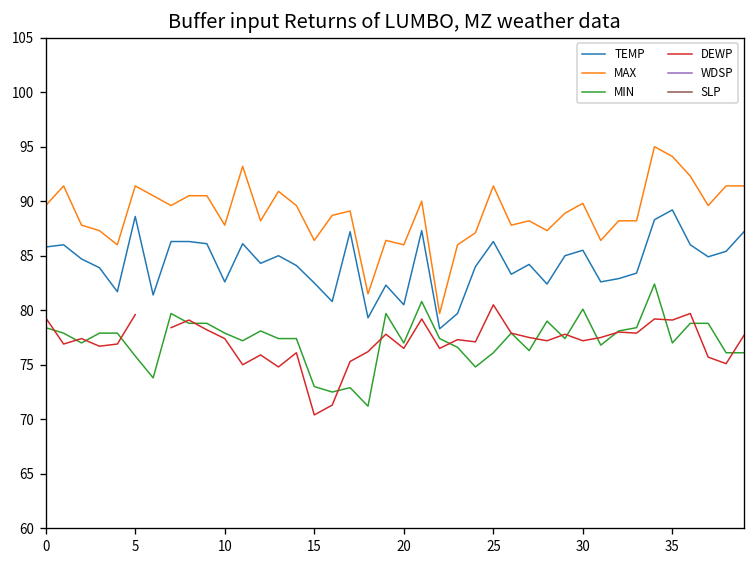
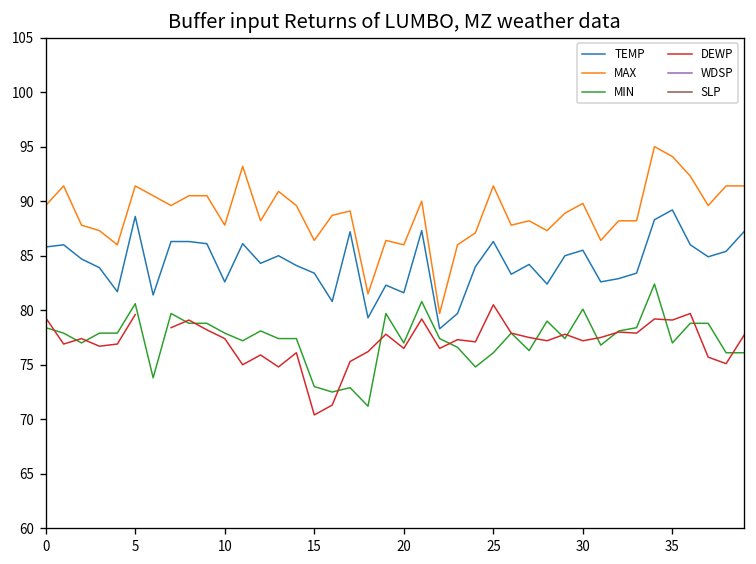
  {
    "TEMP": {
      "0": 86,
      "5": 89,
      "10": 83,
-     "15": 82.5,
-     "20": 81,
+     "15": 83.4,
+     "20": 82,
      "25": 86,
      "30": 86,
      "35": 89
    },
    "MAX": {
      "0": 90,
      "5": 91,
      "10": 88,
      "15": 86,
      "20": 86,
      "25": 91,
      "30": 90,
      "35": 94
    },
    "MIN": {
      "0": 78,
-     "5": 76,
+     "5": 81,
      "10": 78,
      "15": 73,
      "20": 77,
      "25": 76,
      "30": 80,
      "35": 77
    },
    "DEWP": {
      "0": 79,
      "5": 80,
      "10": 77,
      "15": 70,
      "20": 77,
      "25": 81,
      "30": 77,
      "35": 79
    }
  }
